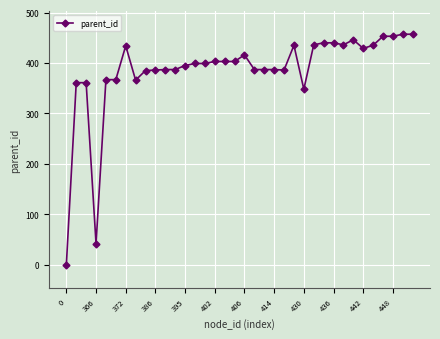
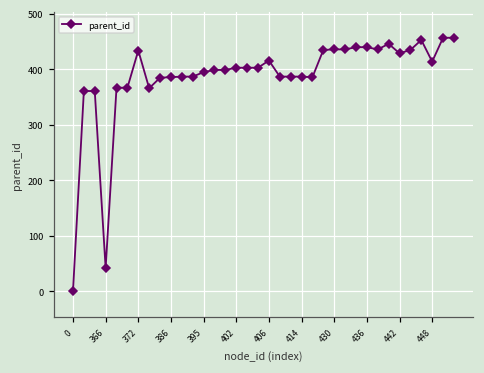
  {
    "0": 0,
    "366": 40,
    "372": 430,
    "386": 390,
    "395": 400,
    "402": 400,
    "406": 420,
    "414": 390,
-   "430": 350,
+   "430": 440,
    "436": 440,
    "442": 430,
-   "448": 450
+   "448": 410
  }
